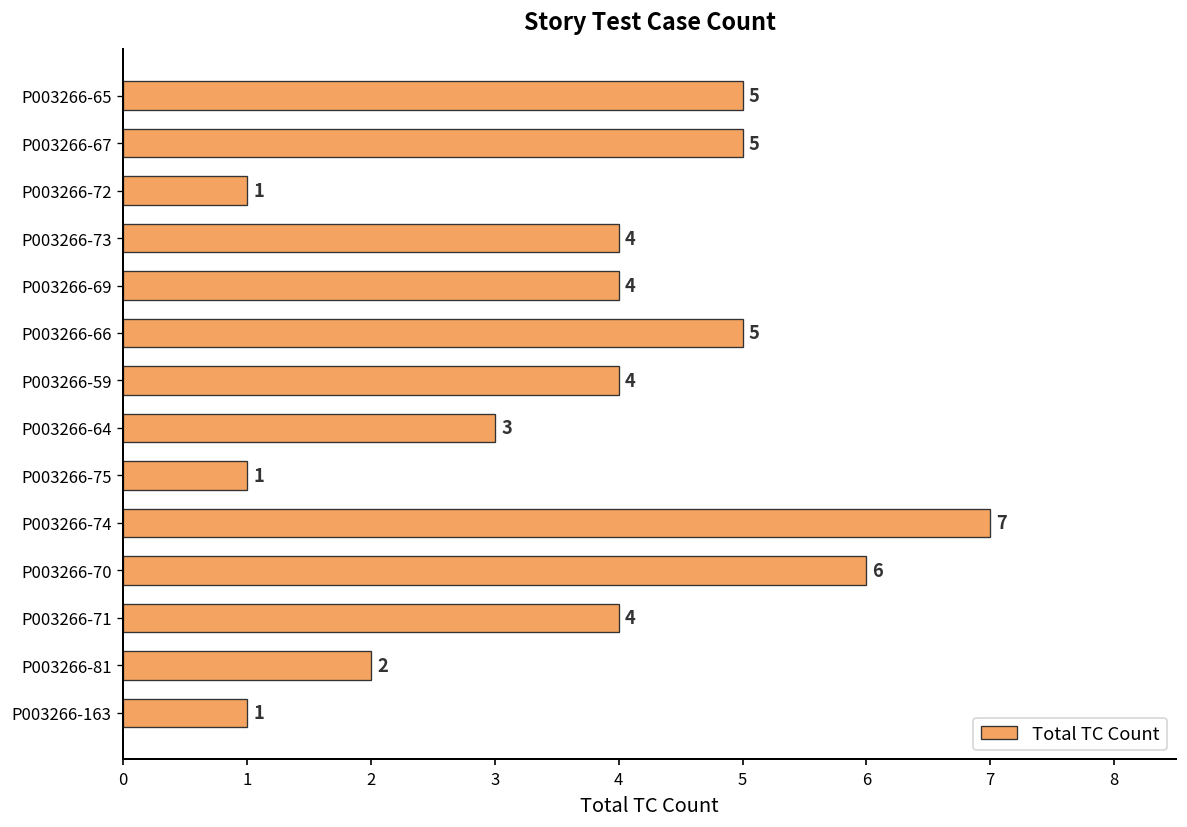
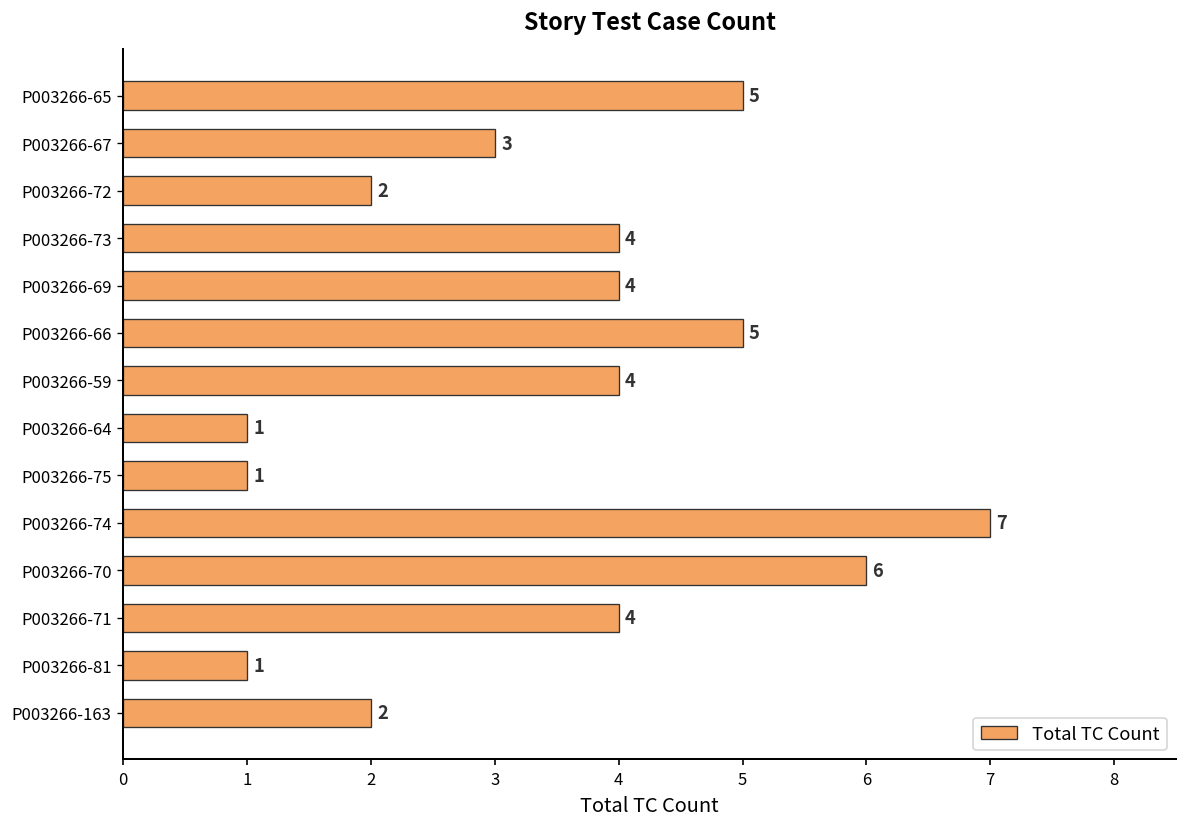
  {
    "P003266-65": 5,
-   "P003266-67": 5,
-   "P003266-72": 1,
+   "P003266-67": 3,
+   "P003266-72": 2,
    "P003266-73": 4,
    "P003266-69": 4,
    "P003266-66": 5,
    "P003266-59": 4,
-   "P003266-64": 3,
+   "P003266-64": 1,
    "P003266-75": 1,
    "P003266-74": 7,
    "P003266-70": 6,
    "P003266-71": 4,
-   "P003266-81": 2,
-   "P003266-163": 1
+   "P003266-81": 1,
+   "P003266-163": 2
  }
